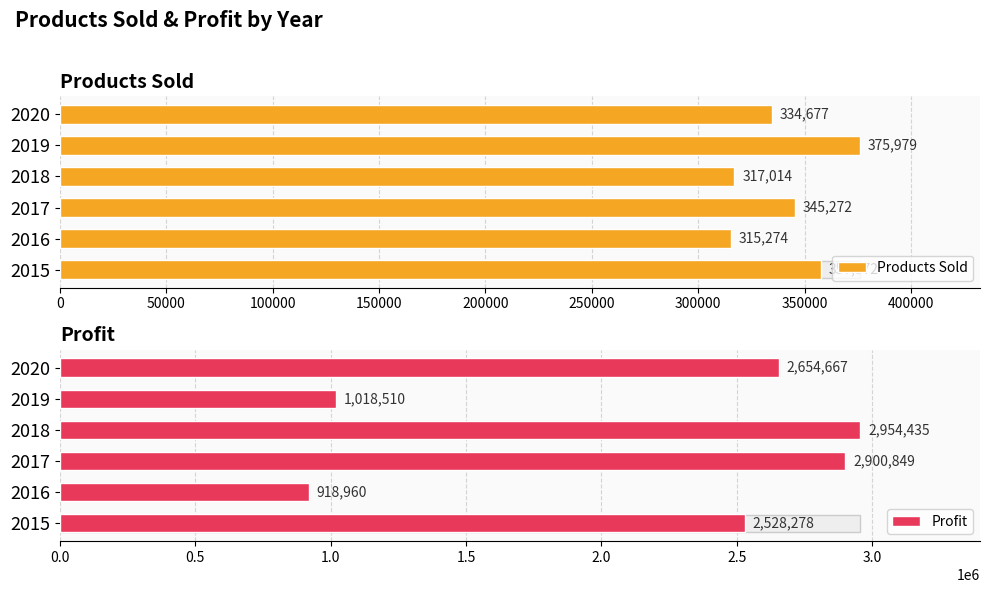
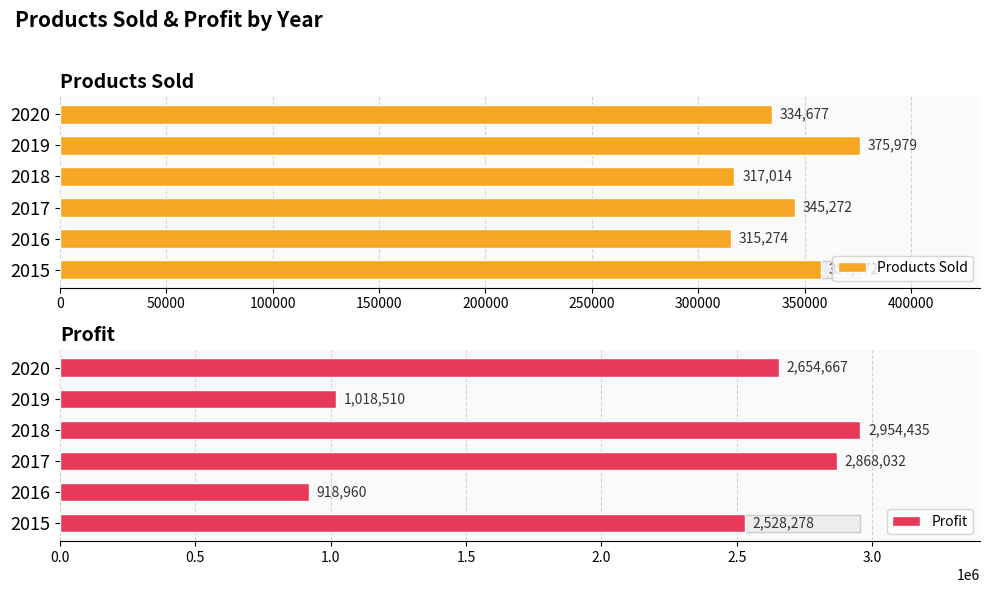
  {
    "Products Sold": {
      "Products Sold": {
        "2020": "334,677",
        "2019": "375,979",
        "2018": "317,014",
        "2017": "345,272",
        "2016": "315,274"
      }
    },
    "Profit": {
      "Profit": {
        "2020": "2,654,667",
        "2019": "1,018,510",
        "2018": "2,954,435",
-       "2017": "2,900,849",
+       "2017": "2,868,032",
        "2016": "918,960"
      }
    }
  }
